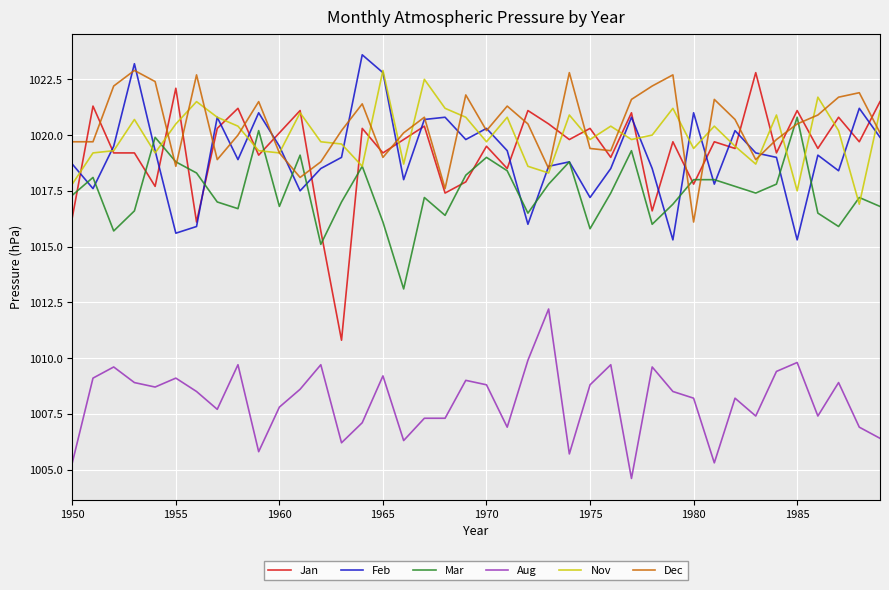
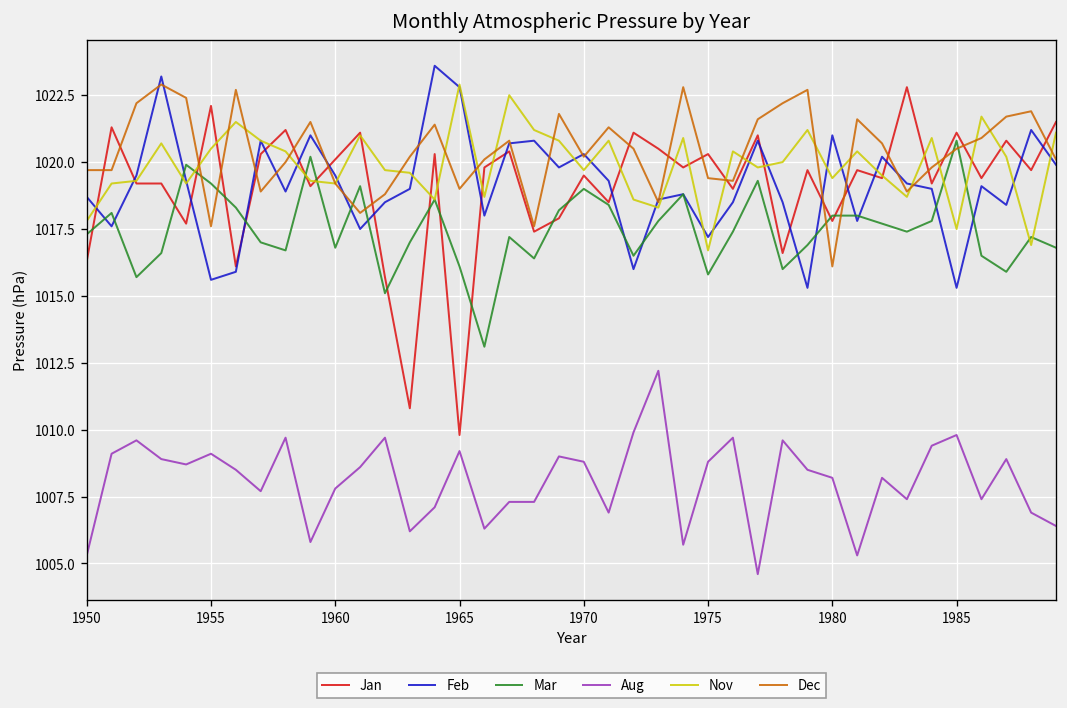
  {
    "Jan": {
      "1950": 1016.3,
      "1955": 1022.1,
      "1960": 1020.1,
-     "1965": 1019.2,
+     "1965": 1009.8,
      "1970": 1019.5,
      "1975": 1020.3,
      "1980": 1017.8,
      "1985": 1021.1
    },
    "Feb": {
      "1950": 1018.7,
      "1955": 1015.6,
      "1960": 1019.5,
      "1975": 1017.2,
      "1980": 1021.0,
      "1985": 1015.3
    },
    "Mar": {
      "1950": 1017.3,
-     "1955": 1018.8,
+     "1955": 1019.2,
      "1960": 1016.8,
      "1965": 1016.1,
      "1970": 1019.0,
      "1975": 1015.8,
      "1980": 1018.0,
      "1985": 1020.8
    },
    "Aug": {
      "1950": 1005.3,
      "1955": 1009.1,
      "1960": 1007.8,
      "1965": 1009.2,
      "1970": 1008.8,
      "1975": 1008.8,
      "1980": 1008.2,
      "1985": 1009.8
    },
    "Nov": {
      "1950": 1017.8,
      "1955": 1020.5,
      "1970": 1019.7,
-     "1975": 1019.8,
+     "1975": 1016.7,
      "1980": 1019.4,
      "1985": 1017.5
    },
    "Dec": {
      "1950": 1019.7,
-     "1955": 1018.6,
+     "1955": 1017.6,
      "1965": 1019.0,
      "1975": 1019.4,
      "1980": 1016.1,
      "1985": 1020.5
    }
  }
